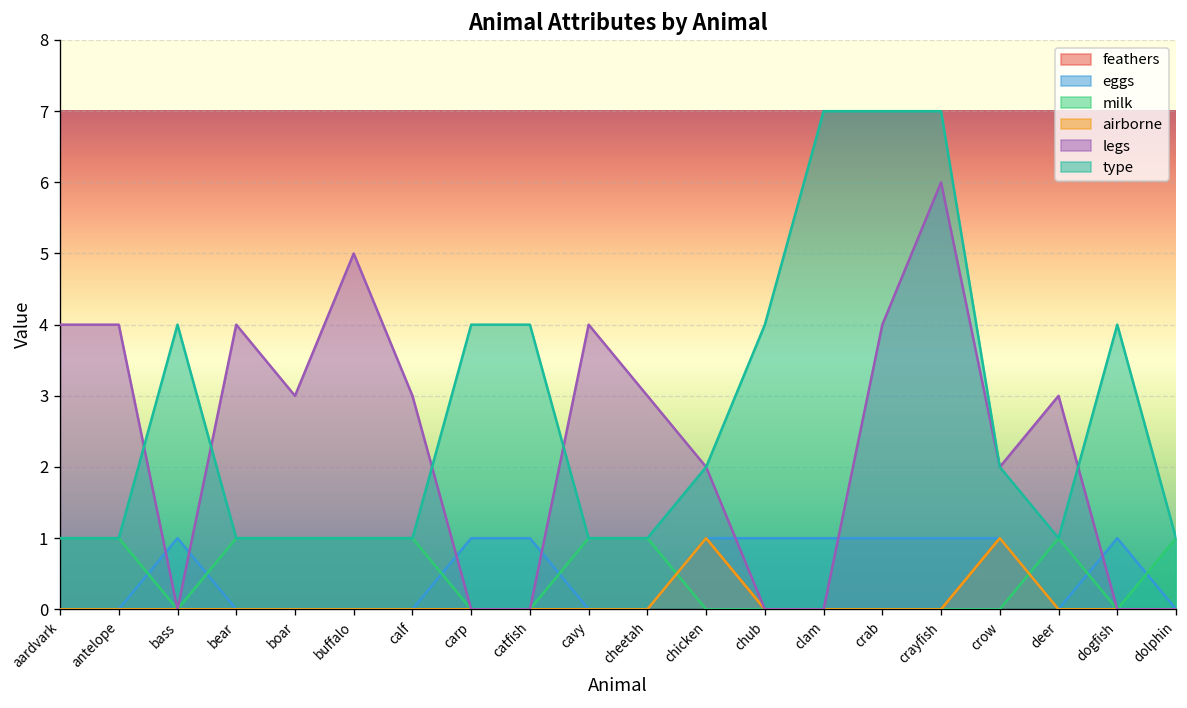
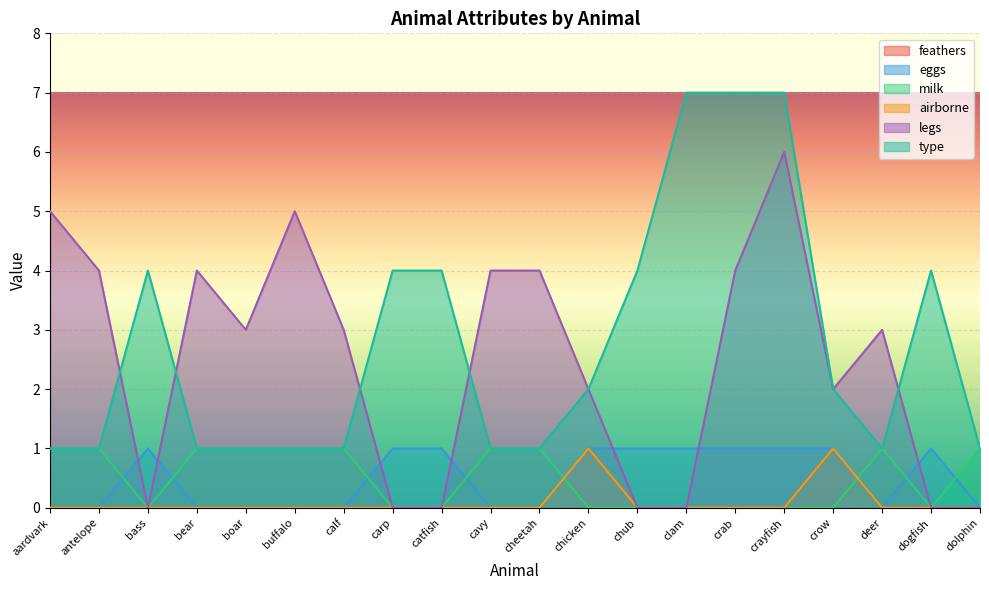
  {
    "legs": {
-     "aardvark": 4,
+     "aardvark": 5,
      "antelope": 4,
      "bear": 4,
      "boar": 3,
      "buffalo": 5,
      "calf": 3,
      "cavy": 4,
-     "cheetah": 3,
+     "cheetah": 4,
      "crab": 4,
      "crayfish": 6,
      "deer": 3
    }
  }
